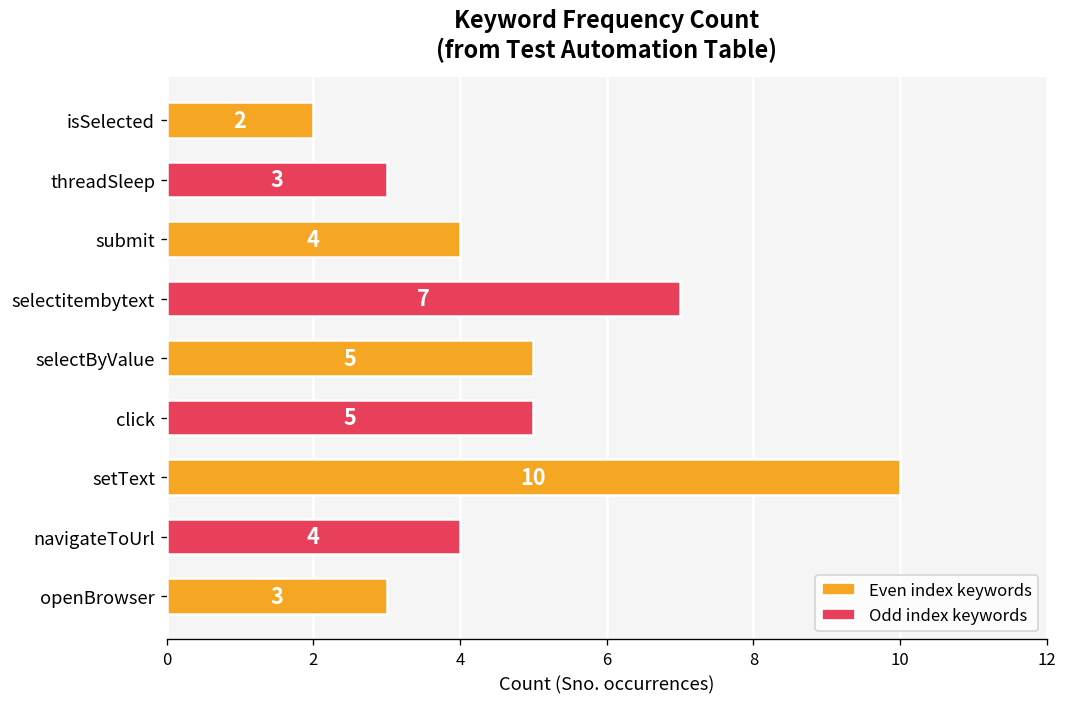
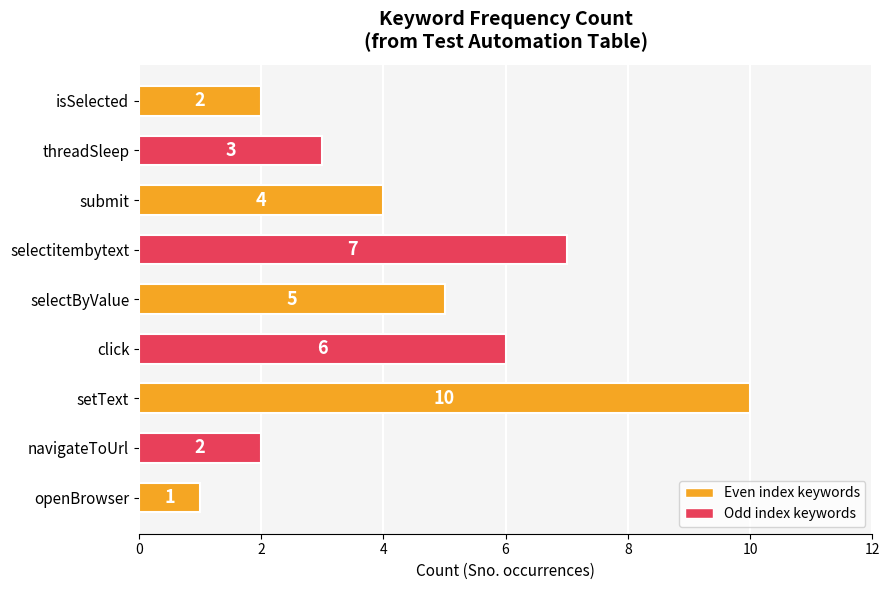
  {
    "isSelected": 2,
    "threadSleep": 3,
    "submit": 4,
    "selectitembytext": 7,
    "selectByValue": 5,
-   "click": 5,
+   "click": 6,
    "setText": 10,
-   "navigateToUrl": 4,
-   "openBrowser": 3
+   "navigateToUrl": 2,
+   "openBrowser": 1
  }
